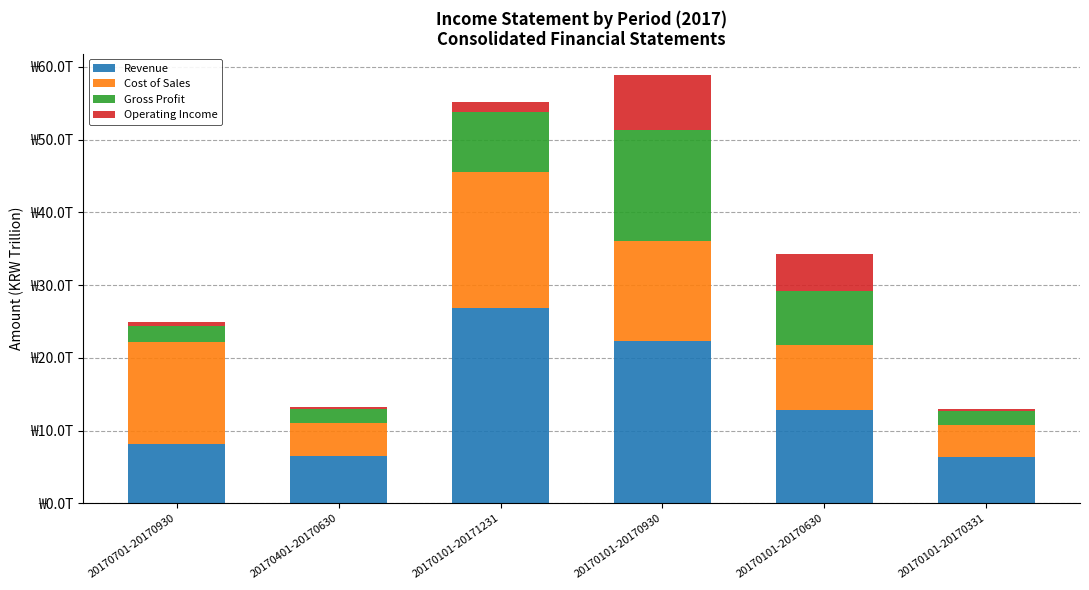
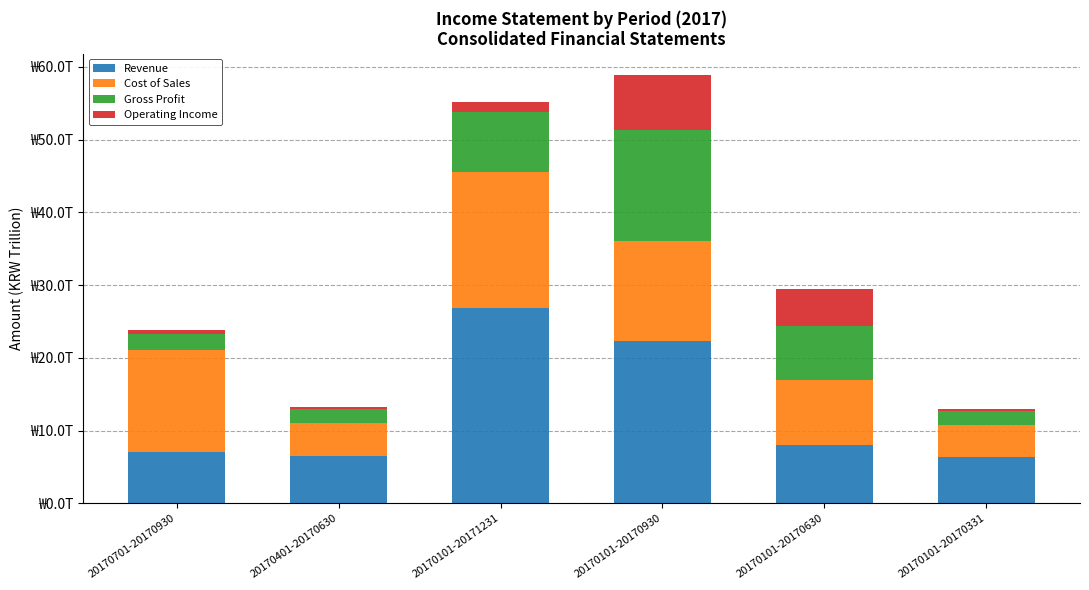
  {
    "Revenue": {
-     "20170701-20170930": "₩8T",
+     "20170701-20170930": "₩7T",
      "20170401-20170630": "₩7T",
      "20170101-20171231": "₩27T",
      "20170101-20170930": "₩22T",
-     "20170101-20170630": "₩13T",
+     "20170101-20170630": "₩8T",
      "20170101-20170331": "₩6T"
    },
    "Cost of Sales": {
      "20170701-20170930": "₩14T",
      "20170401-20170630": "₩5T",
      "20170101-20171231": "₩19T",
      "20170101-20170930": "₩14T",
      "20170101-20170630": "₩9T",
      "20170101-20170331": "₩4T"
    },
    "Gross Profit": {
      "20170701-20170930": "₩2T",
      "20170401-20170630": "₩2T",
      "20170101-20171231": "₩8T",
      "20170101-20170930": "₩15T",
      "20170101-20170630": "₩7T",
      "20170101-20170331": "₩2T"
    },
    "Operating Income": {
      "20170701-20170930": "₩0T",
      "20170101-20171231": "₩1T",
      "20170101-20170930": "₩8T",
      "20170101-20170630": "₩5T"
    }
  }
